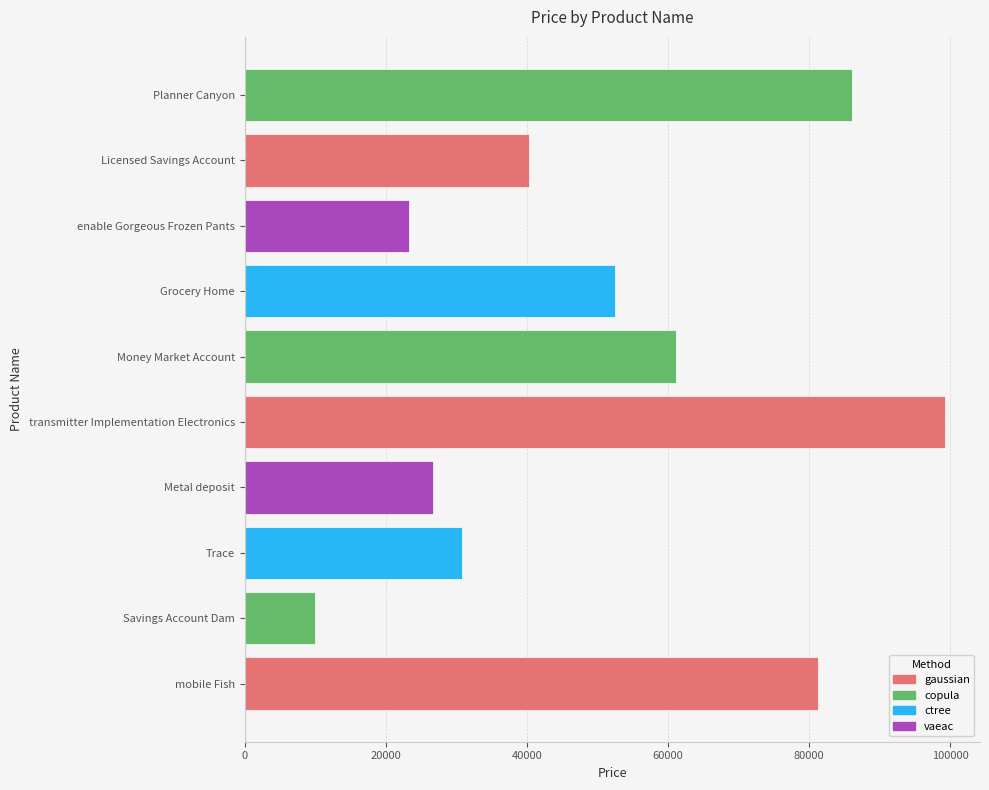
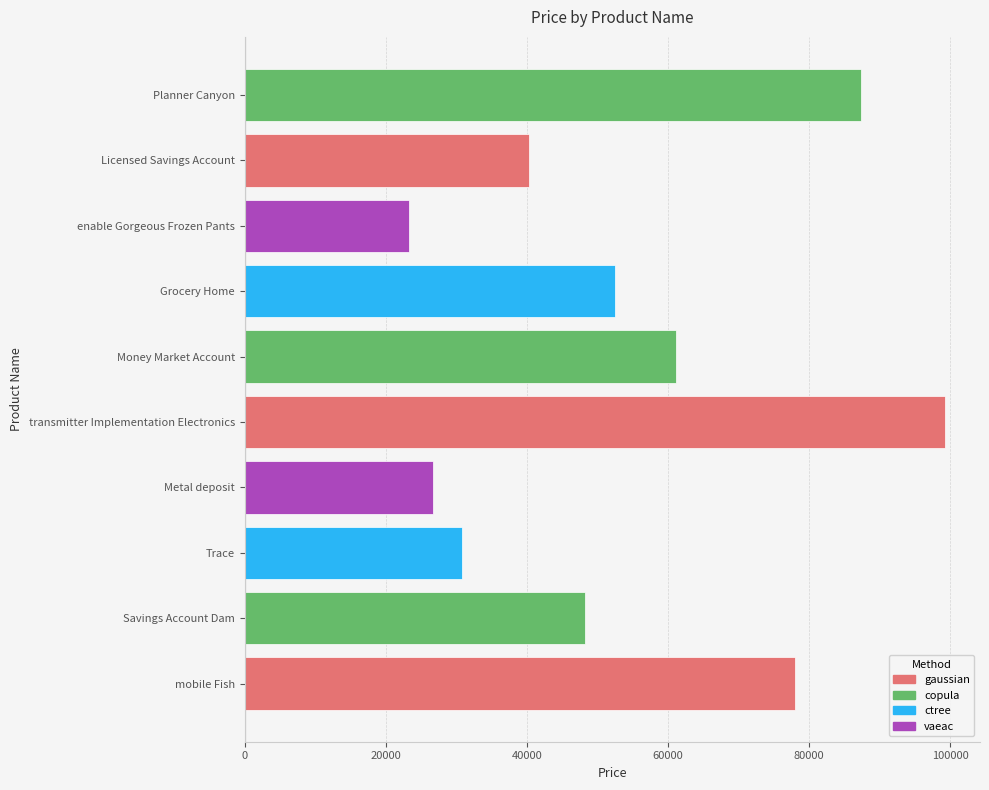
  {
-   "Planner Canyon": 86000,
+   "Planner Canyon": 87000,
    "Licensed Savings Account": 40000,
    "enable Gorgeous Frozen Pants": 23000,
    "Grocery Home": 52000,
    "Money Market Account": 61000,
    "transmitter Implementation Electronics": 99000,
    "Metal deposit": 27000,
    "Trace": 31000,
-   "Savings Account Dam": 10000,
-   "mobile Fish": 81000
+   "Savings Account Dam": 48000,
+   "mobile Fish": 78000
  }
